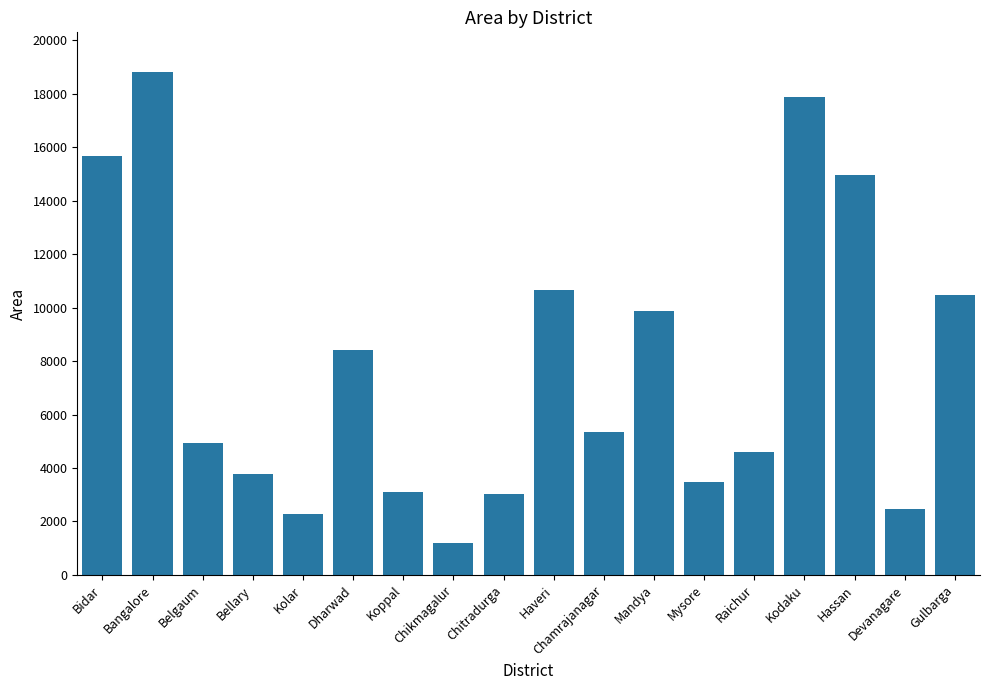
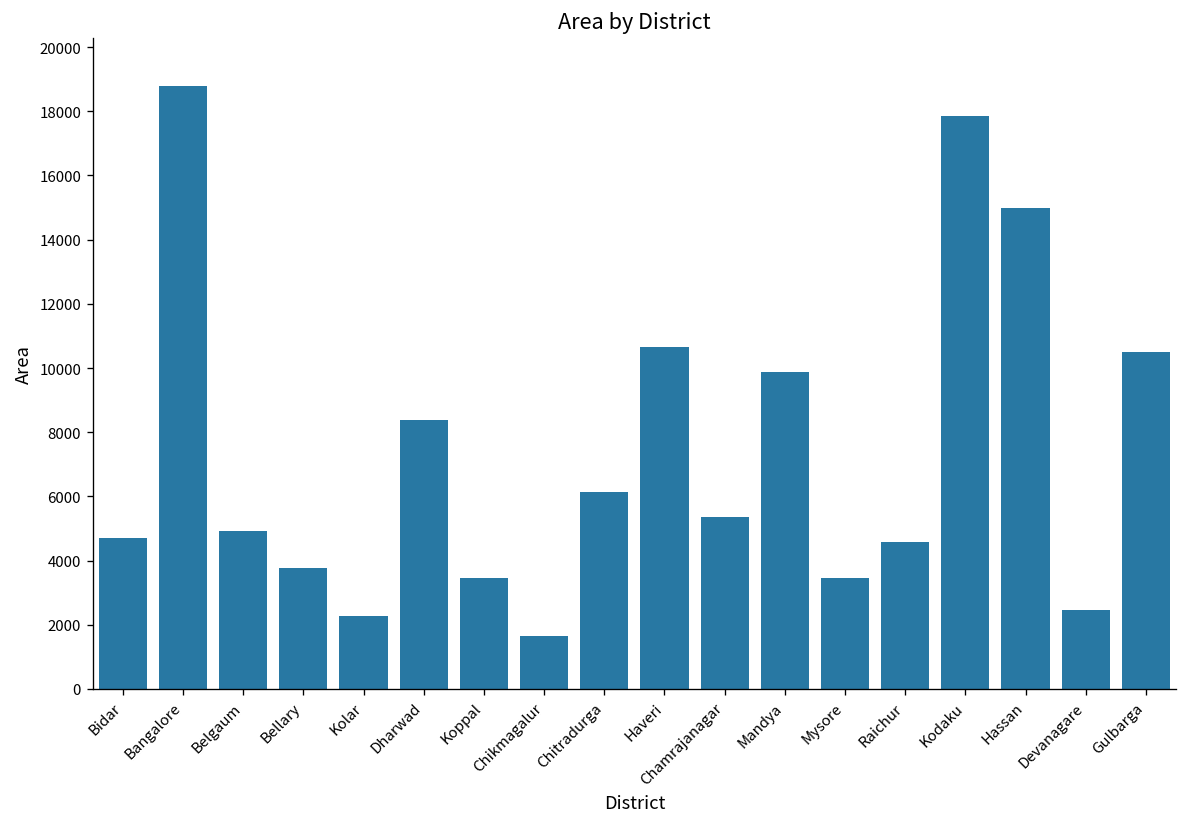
  {
-   "Bidar": 15700,
+   "Bidar": 4700,
    "Bangalore": 18800,
    "Belgaum": 4900,
    "Bellary": 3800,
    "Kolar": 2300,
    "Dharwad": 8400,
-   "Koppal": 3100,
-   "Chikmagalur": 1200,
-   "Chitradurga": 3000,
+   "Koppal": 3400,
+   "Chikmagalur": 1700,
+   "Chitradurga": 6200,
    "Haveri": 10700,
    "Chamrajanagar": 5400,
    "Mandya": 9900,
    "Mysore": 3500,
    "Raichur": 4600,
    "Kodaku": 17900,
    "Hassan": 15000,
    "Devanagare": 2500,
    "Gulbarga": 10500
  }
